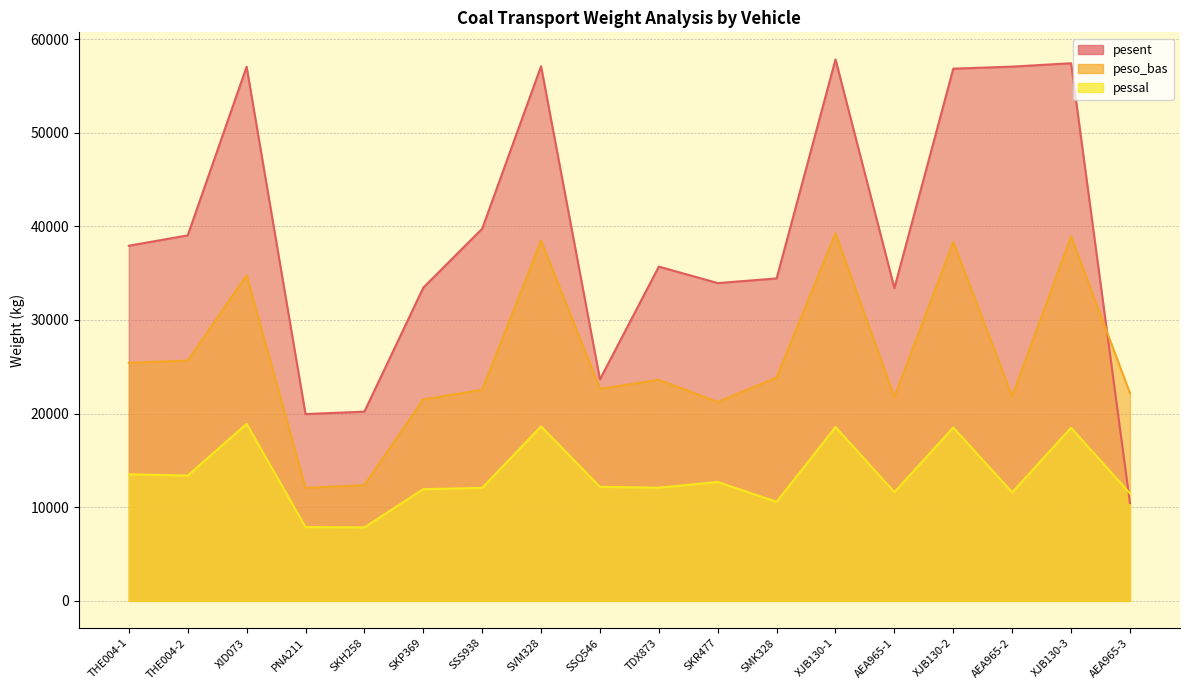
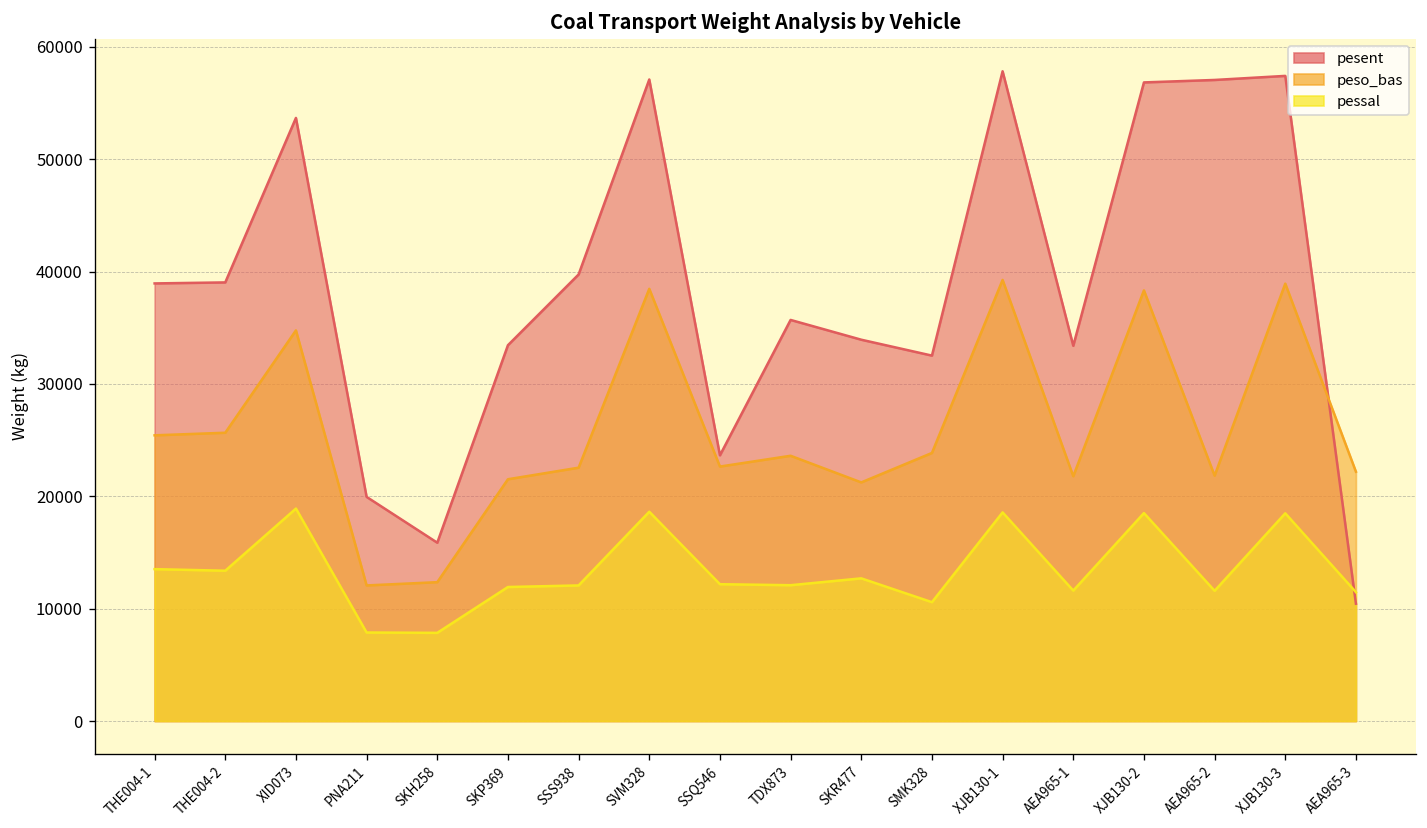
  {
    "pesent": {
-     "THE004-1": 38000,
+     "THE004-1": 39000,
      "THE004-2": 39000,
-     "XID073": 57000,
+     "XID073": 54000,
      "PNA211": 20000,
-     "SKH258": 20000,
+     "SKH258": 16000,
      "SKP369": 33000,
      "SSS938": 40000,
      "SVM328": 57000,
      "SSQ546": 24000,
      "TDX873": 36000,
      "SKR477": 34000,
-     "SMK328": 34000,
+     "SMK328": 33000,
      "XJB130-1": 58000,
      "AEA965-1": 33000,
      "XJB130-2": 57000,
      "AEA965-2": 57000,
      "XJB130-3": 57000,
      "AEA965-3": 10000
    }
  }
